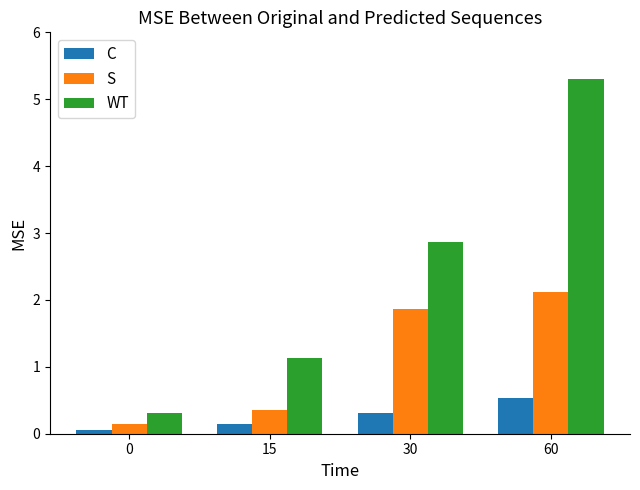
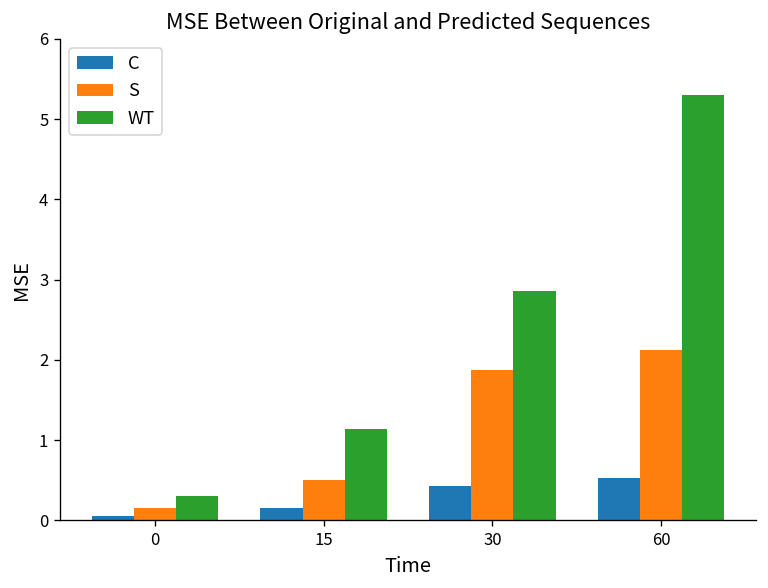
  {
    "C": {
      "0": 0.1,
      "15": 0.2,
-     "30": 0.3,
+     "30": 0.4,
      "60": 0.5
    },
    "S": {
      "0": 0.2,
-     "15": 0.4,
+     "15": 0.5,
      "30": 1.9,
      "60": 2.1
    },
    "WT": {
      "0": 0.3,
      "15": 1.1,
      "30": 2.9,
      "60": 5.3
    }
  }
